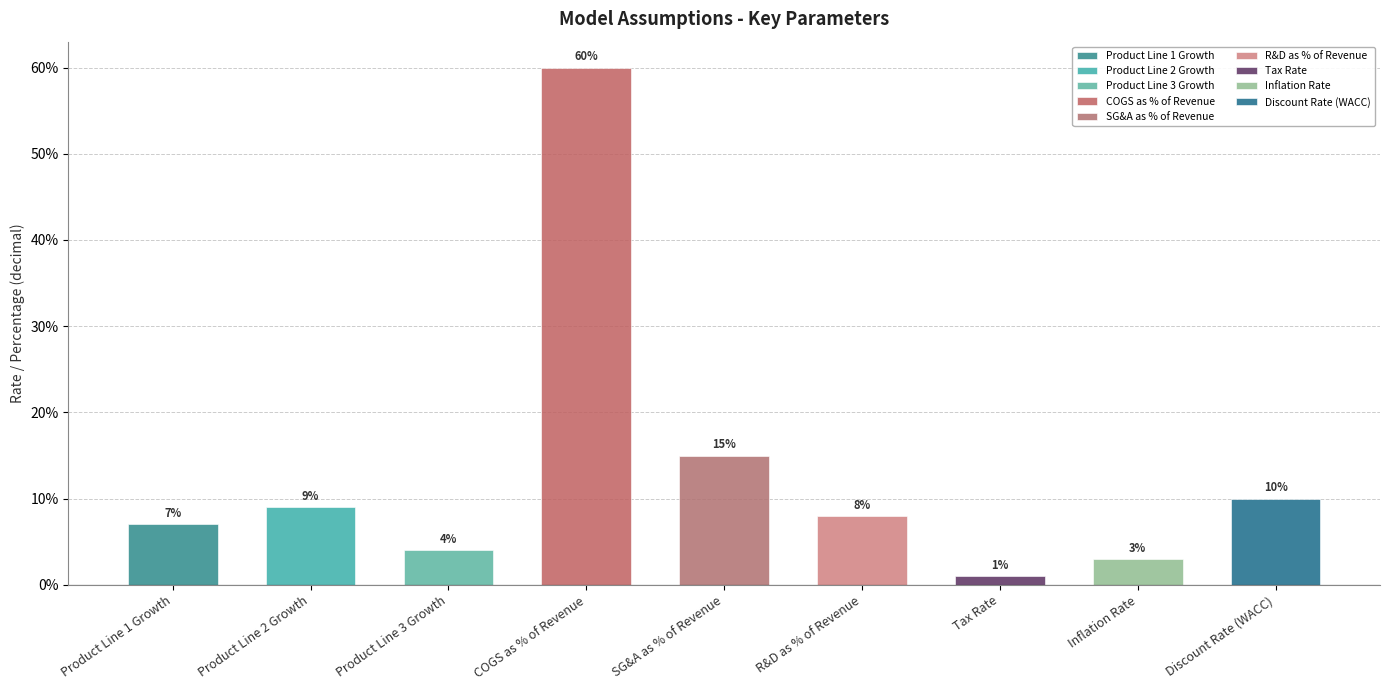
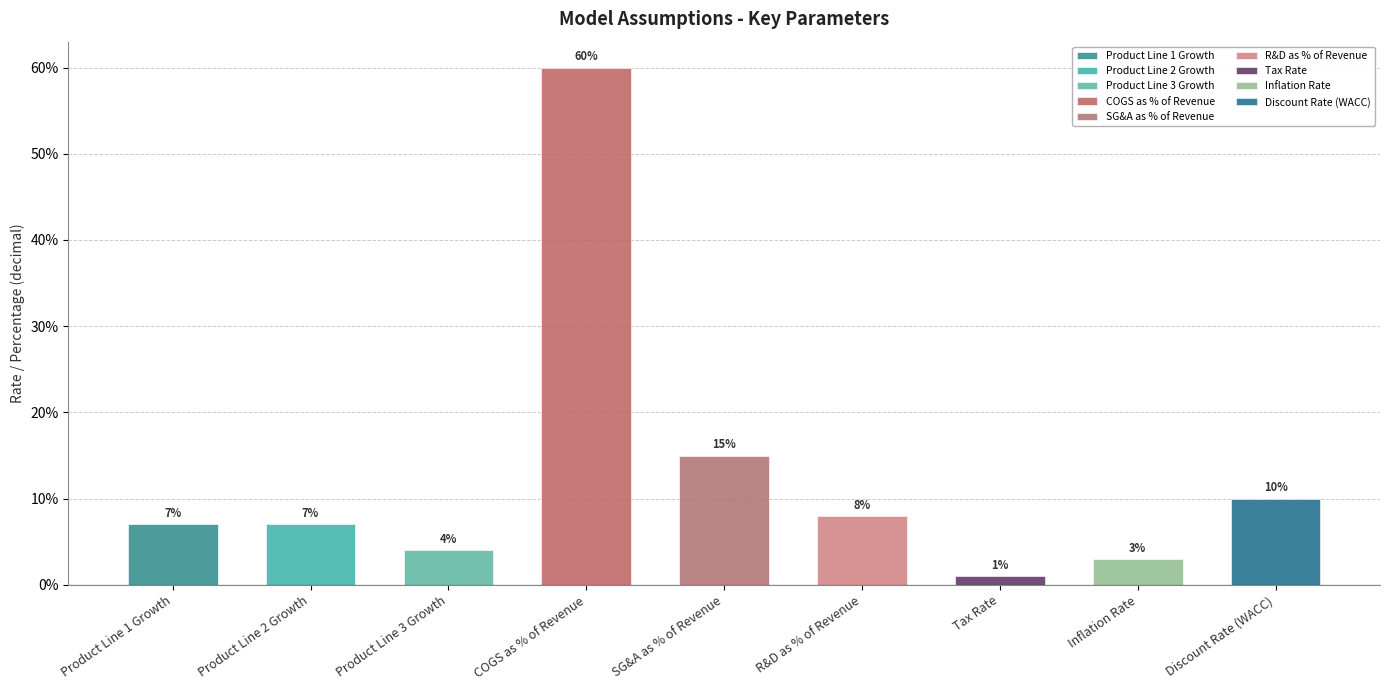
  {
    "Product Line 1 Growth": "7%",
-   "Product Line 2 Growth": "9%",
+   "Product Line 2 Growth": "7%",
    "Product Line 3 Growth": "4%",
    "COGS as % of Revenue": "60%",
    "SG&A as % of Revenue": "15%",
    "R&D as % of Revenue": "8%",
    "Tax Rate": "1%",
    "Inflation Rate": "3%",
    "Discount Rate (WACC)": "10%"
  }
